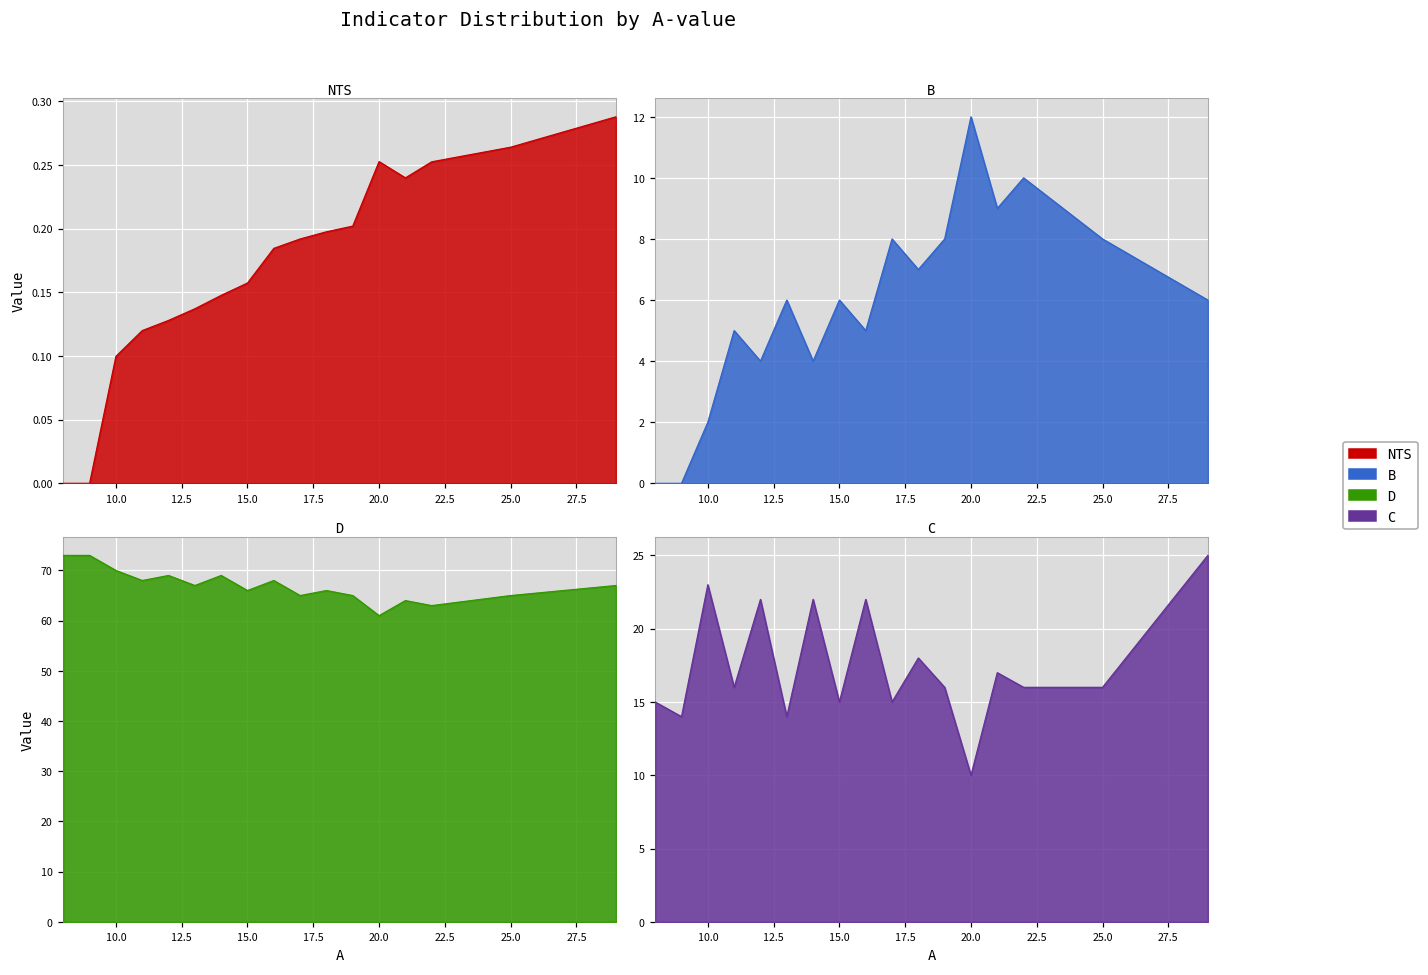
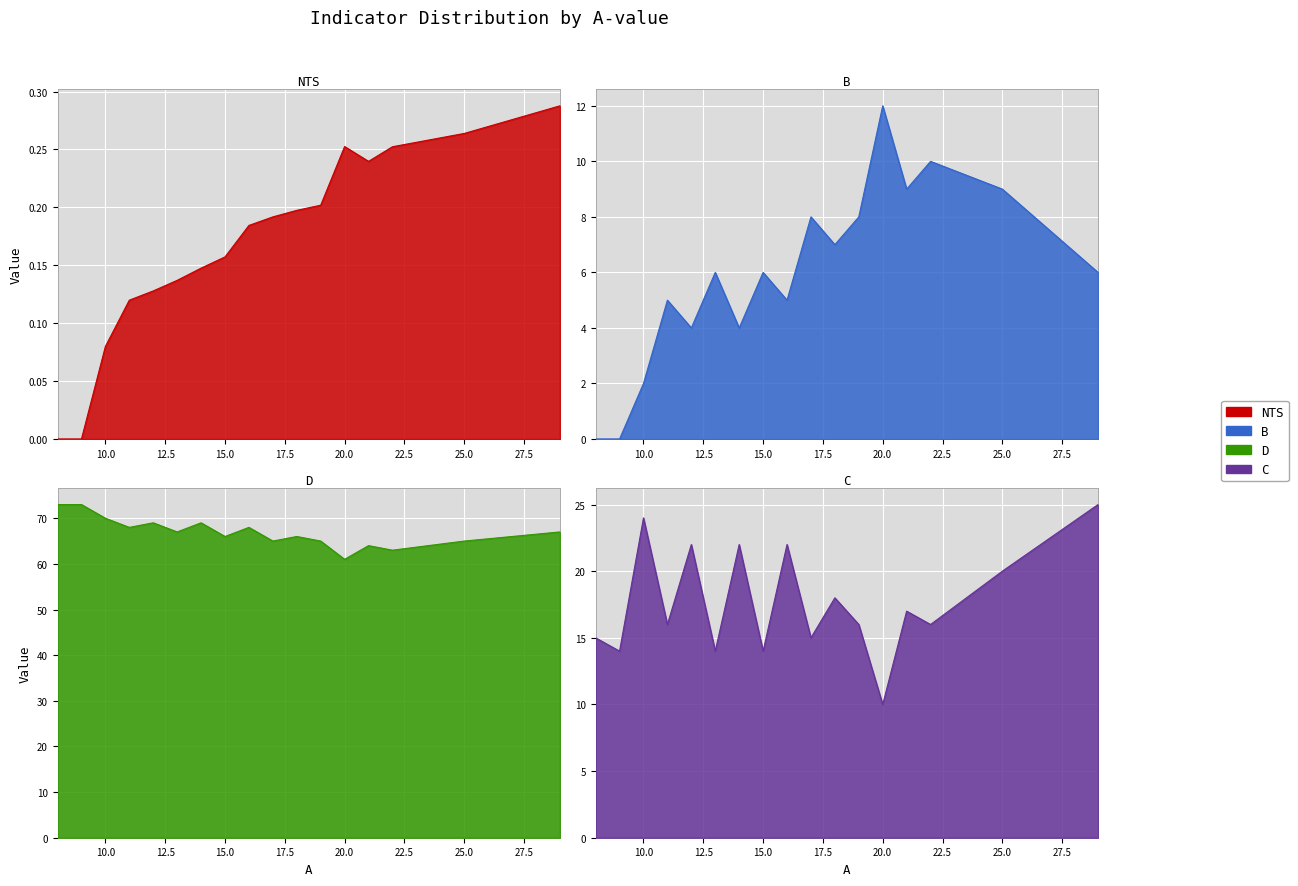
  {
    "NTS": {
-     "10.0": 0.100,
+     "10.0": 0.080,
      "15.0": 0.157,
      "20.0": 0.253,
      "25.0": 0.264
    },
    "B": {
      "10.0": 2,
      "15.0": 6,
      "20.0": 12,
-     "25.0": 8
+     "25.0": 9
    },
    "D": {
      "10.0": 70,
      "15.0": 66,
      "20.0": 61,
      "25.0": 65
    },
    "C": {
-     "10.0": 23,
-     "15.0": 15,
+     "10.0": 24,
+     "15.0": 14,
      "20.0": 10,
-     "25.0": 16
+     "25.0": 20
    }
  }
